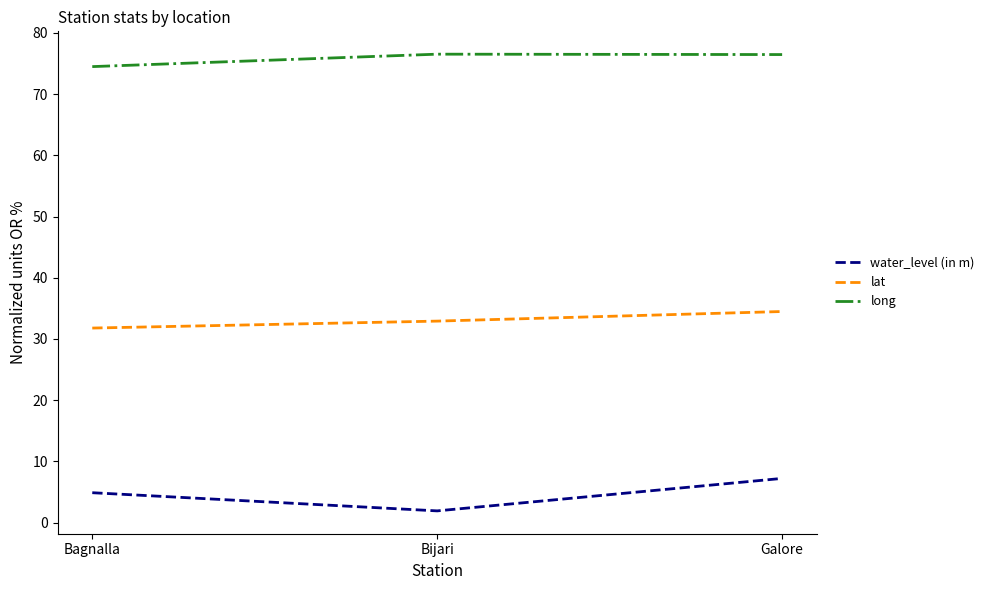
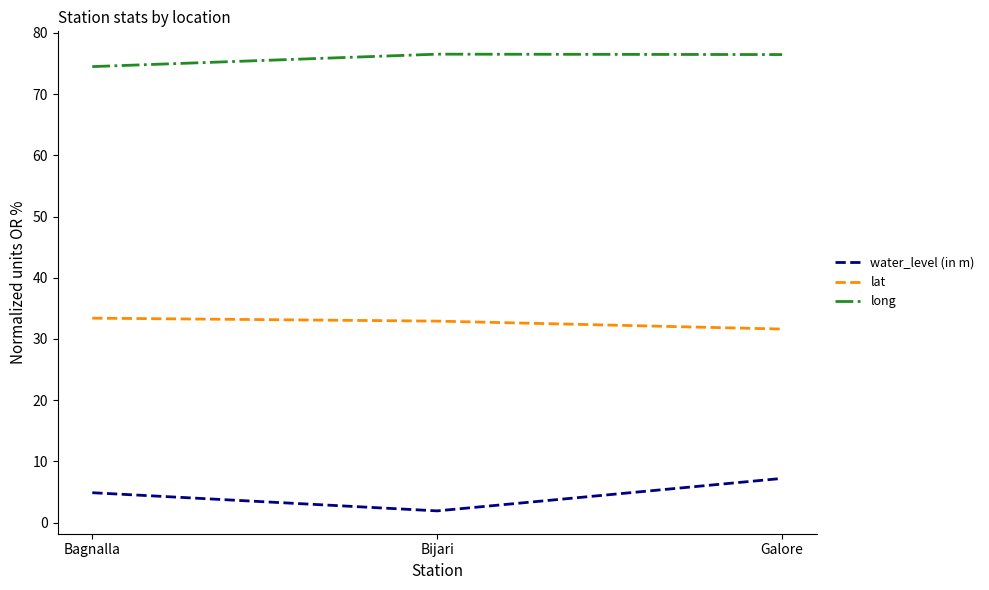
  {
    "water_level (in m)": {
      "Bagnalla": 5,
      "Bijari": 2,
      "Galore": 7
    },
    "lat": {
-     "Bagnalla": 32,
+     "Bagnalla": 33,
      "Bijari": 33,
-     "Galore": 34
+     "Galore": 32
    },
    "long": {
      "Bagnalla": 75,
      "Bijari": 77,
      "Galore": 76
    }
  }
